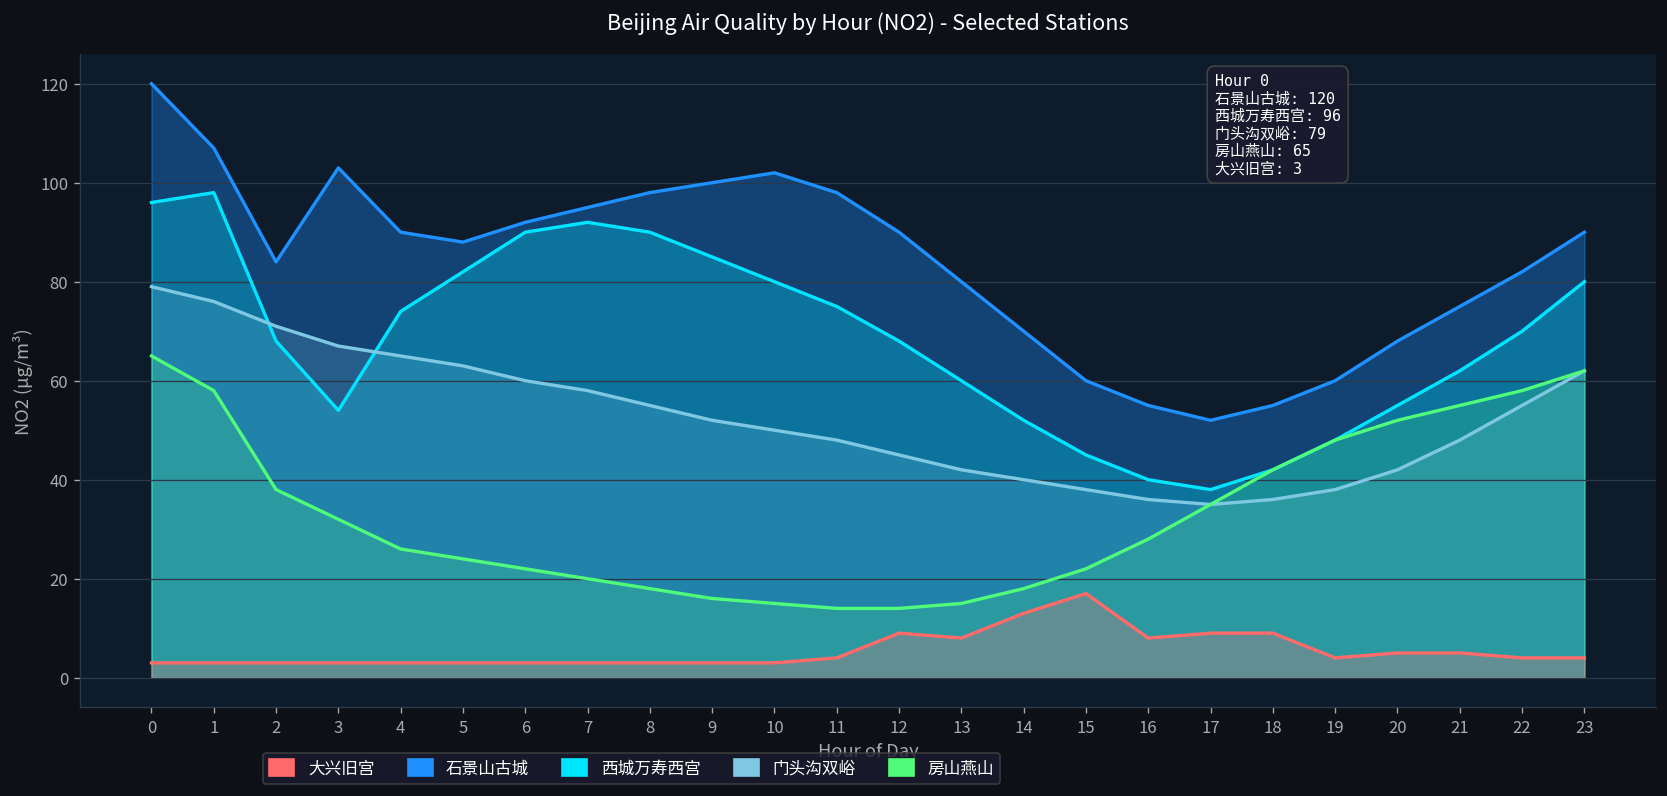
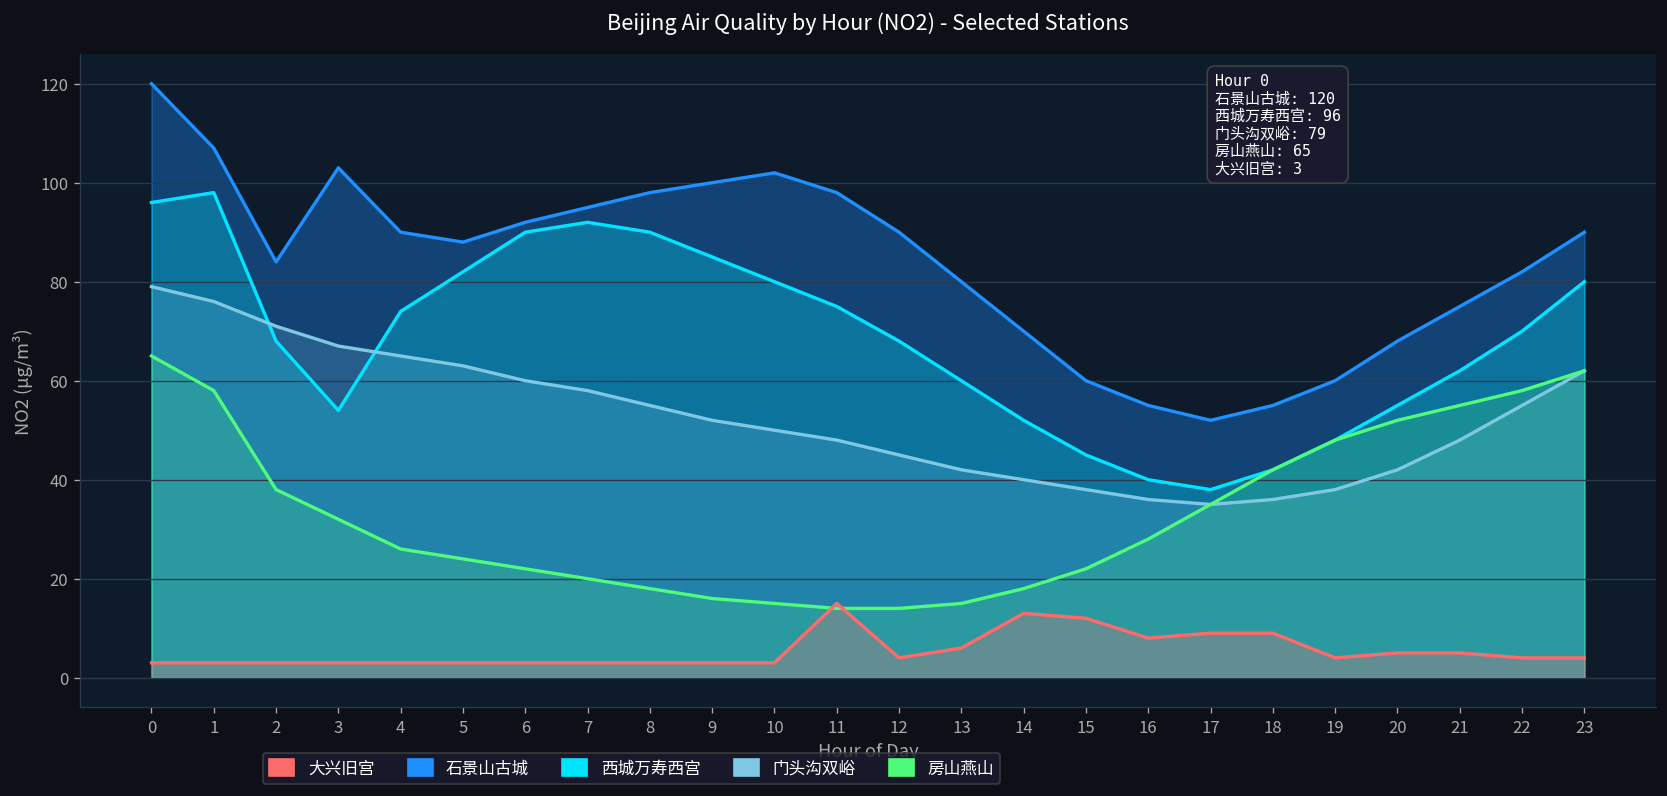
  {
    "大兴旧宫": {
      "0": 3,
      "1": 3,
      "2": 3,
      "3": 3,
      "4": 3,
      "5": 3,
      "6": 3,
      "7": 3,
      "8": 3,
      "9": 3,
      "10": 3,
-     "11": 4,
-     "12": 9,
-     "13": 8,
+     "11": 15,
+     "12": 4,
+     "13": 6,
      "14": 13,
-     "15": 17,
+     "15": 12,
      "16": 8,
      "17": 9,
      "18": 9,
      "19": 4,
      "20": 5,
      "21": 5,
      "22": 4,
      "23": 4
    }
  }
